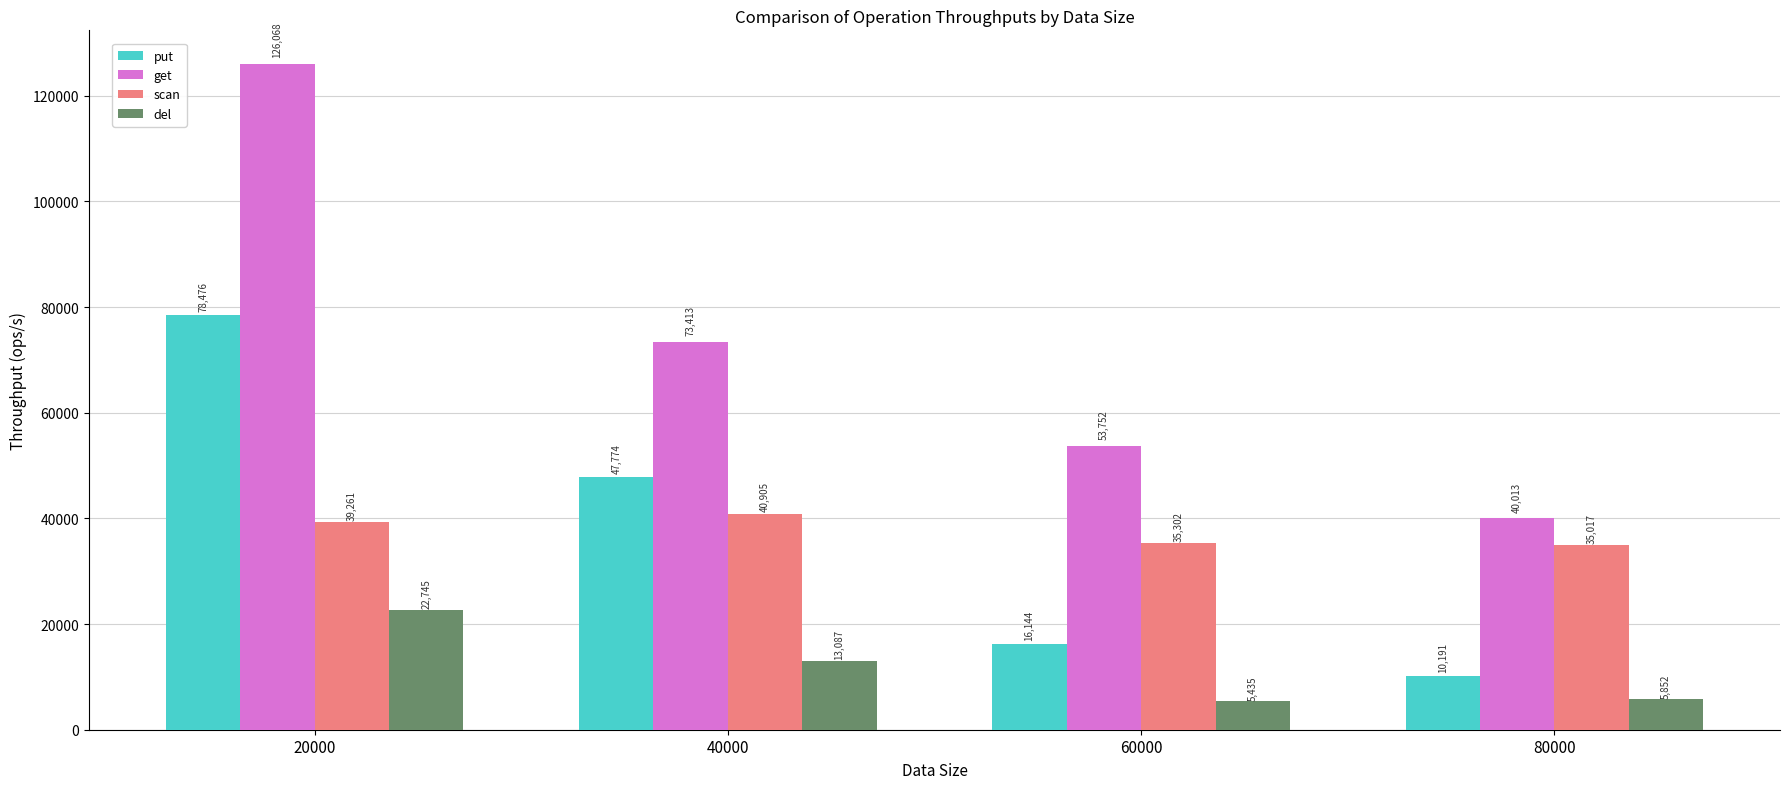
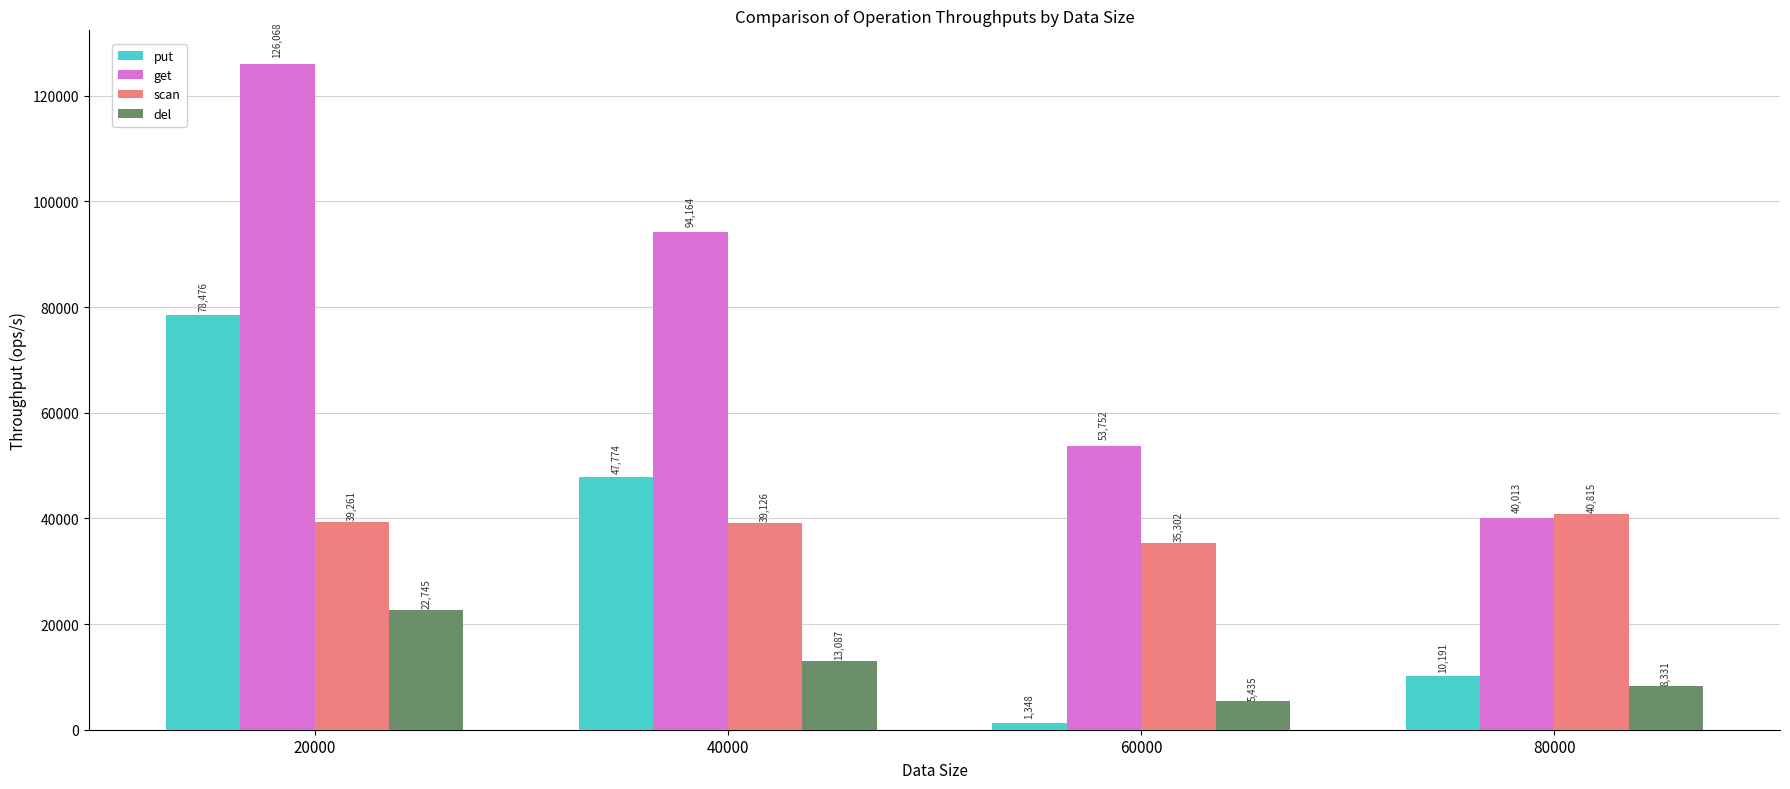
  {
    "put": {
      "20000": "78,476",
      "40000": "47,774",
-     "60000": "16,144",
+     "60000": "1,348",
      "80000": "10,191"
    },
    "get": {
      "20000": "126,068",
-     "40000": "73,413",
+     "40000": "94,164",
      "60000": "53,752",
      "80000": "40,013"
    },
    "scan": {
      "20000": "39,261",
-     "40000": "40,905",
+     "40000": "39,126",
      "60000": "35,302",
-     "80000": "35,017"
+     "80000": "40,815"
    },
    "del": {
      "20000": "22,745",
      "40000": "13,087",
      "60000": "5,435",
-     "80000": "5,852"
+     "80000": "8,331"
    }
  }
